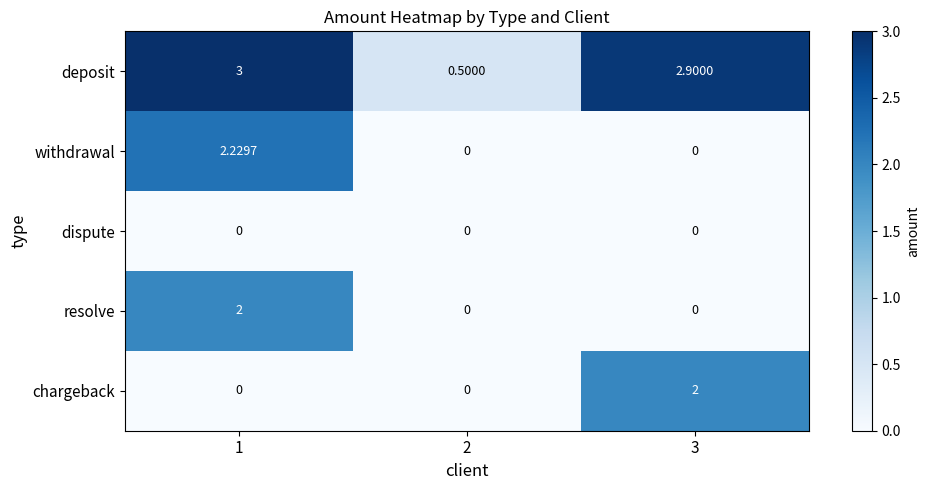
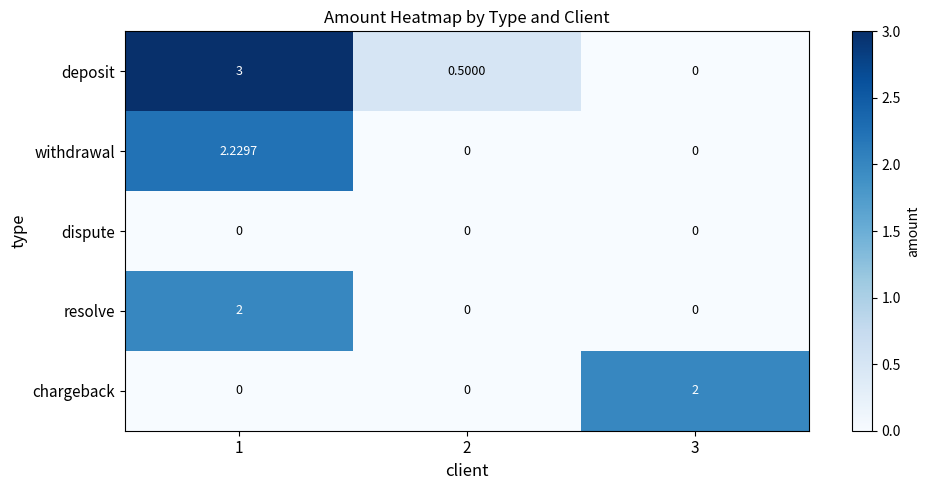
  {
    "deposit": {
      "1": 3,
      "2": 0.5000,
-     "3": 2.9000
+     "3": 0
    },
    "withdrawal": {
      "1": 2.2297,
      "2": 0,
      "3": 0
    },
    "dispute": {
      "1": 0,
      "2": 0,
      "3": 0
    },
    "resolve": {
      "1": 2,
      "2": 0,
      "3": 0
    },
    "chargeback": {
      "1": 0,
      "2": 0,
      "3": 2
    }
  }
